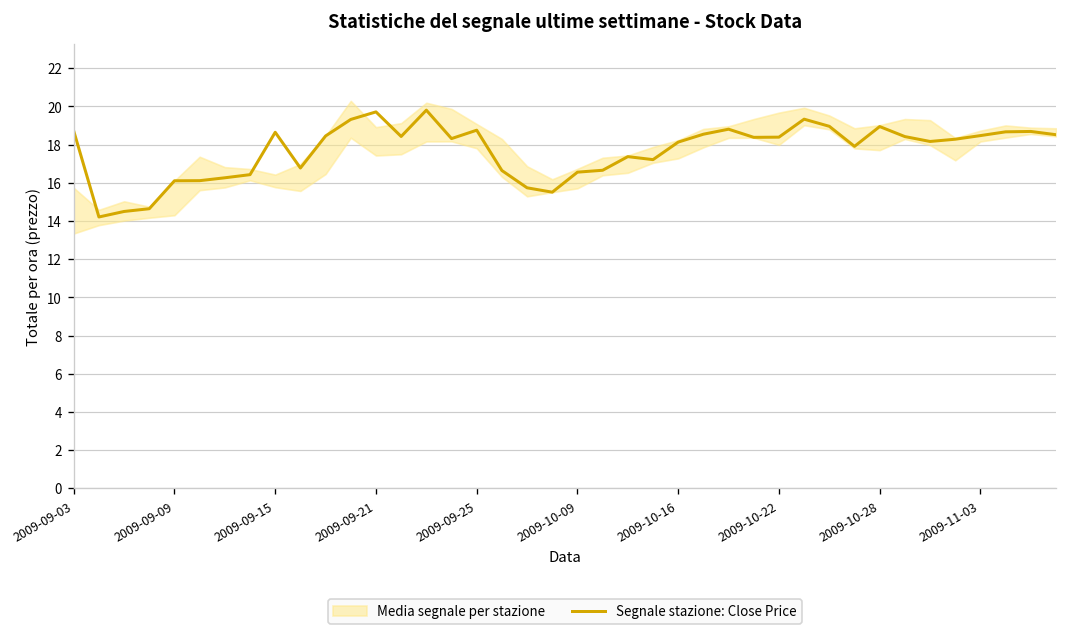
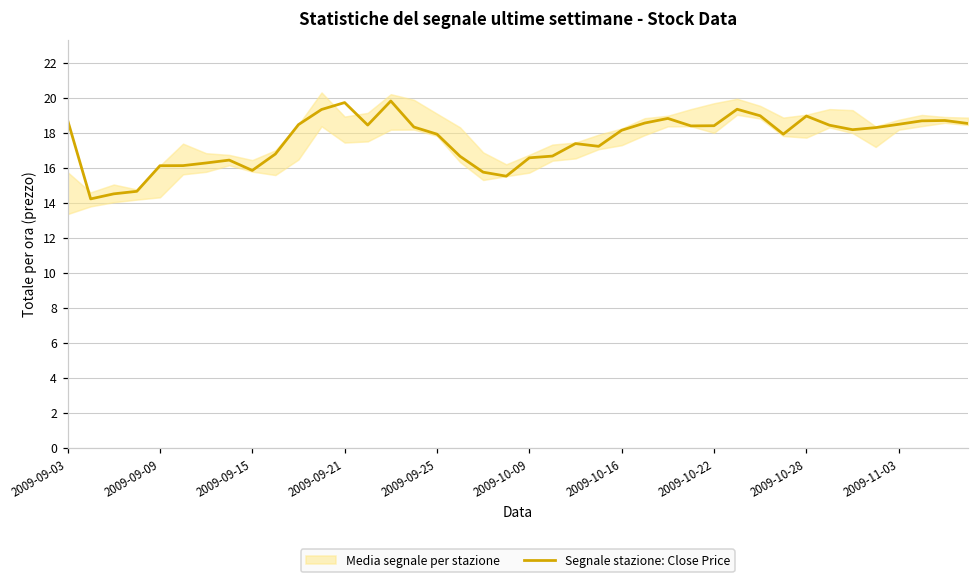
  {
    "Segnale stazione: Close Price": {
      "2009-09-03": 18.7,
-     "2009-09-15": 18.7,
+     "2009-09-15": 15.8,
      "2009-09-21": 19.7,
-     "2009-09-25": 18.8,
+     "2009-09-25": 17.9,
      "2009-10-09": 16.6,
      "2009-10-22": 18.4,
      "2009-11-03": 18.5
    }
  }
